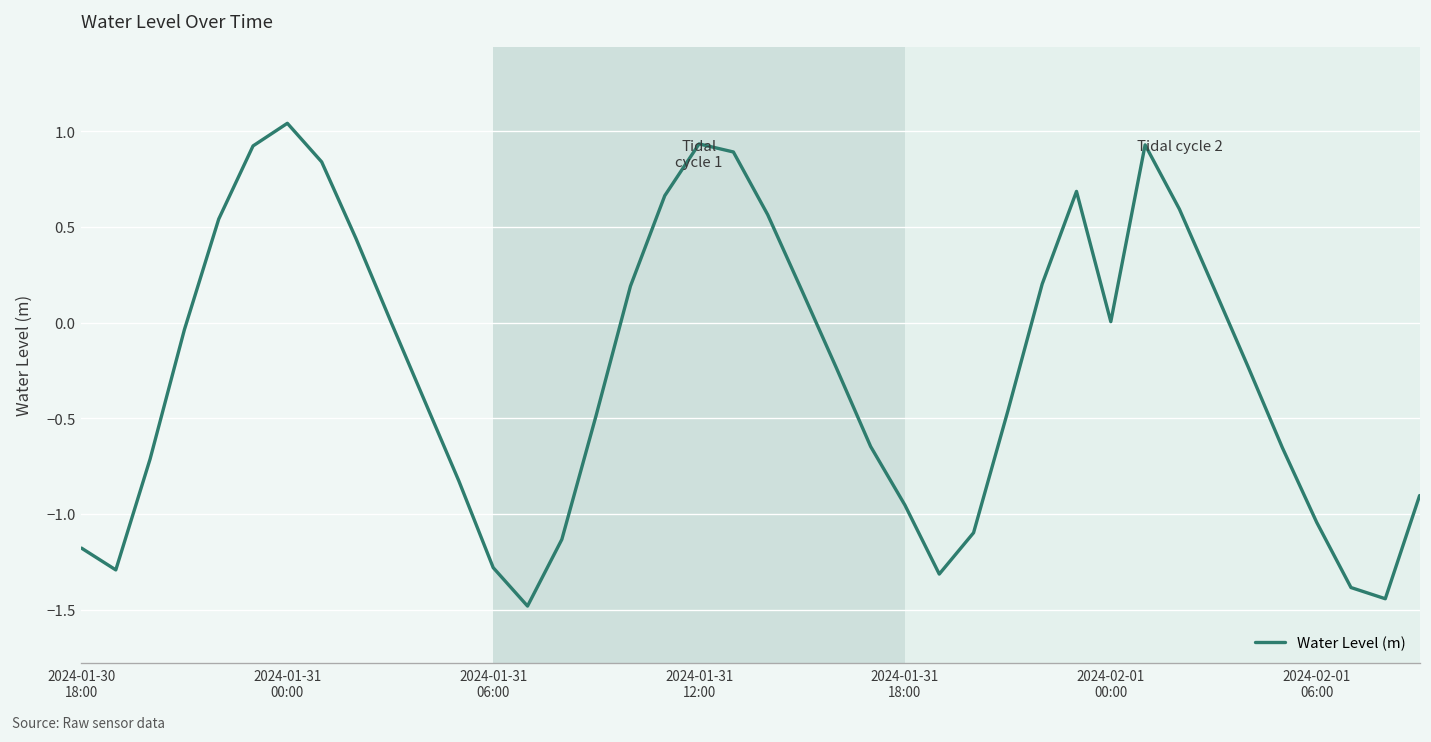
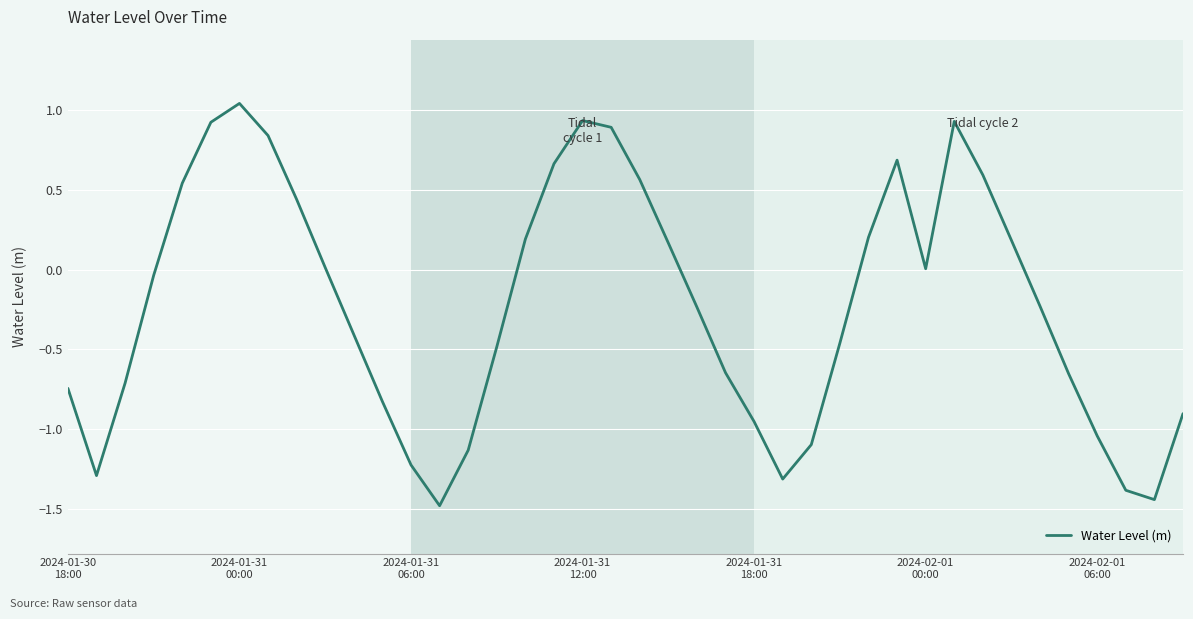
  {
-   "2024-01-30 18:00": -1.18,
+   "2024-01-30 18:00": -0.75,
    "2024-01-31 00:00": 1.04,
-   "2024-01-31 06:00": -1.28,
+   "2024-01-31 06:00": -1.23,
    "2024-01-31 18:00": -0.95,
    "2024-02-01 00:00": 0.01,
    "2024-02-01 06:00": -1.04
  }
